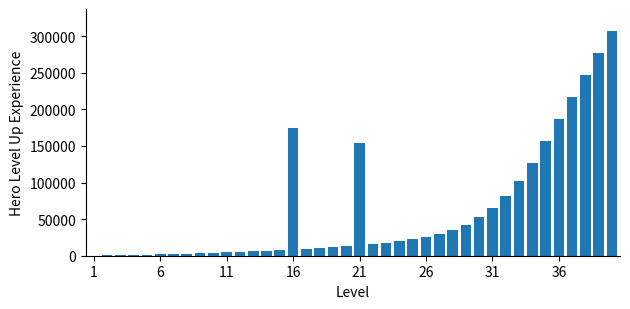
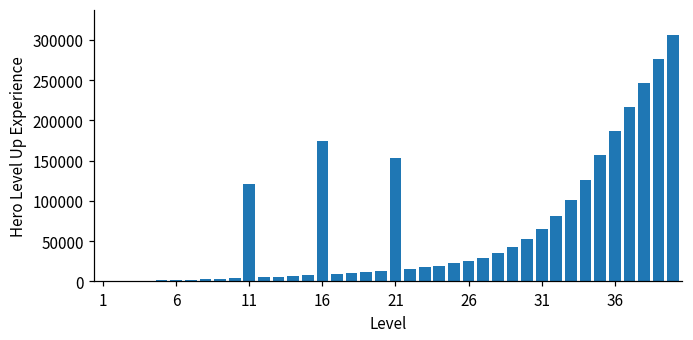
  {
-   "11": 0,
+   "11": 120000,
    "16": 170000,
    "21": 150000,
    "26": 30000,
    "31": 70000,
    "36": 190000
  }
